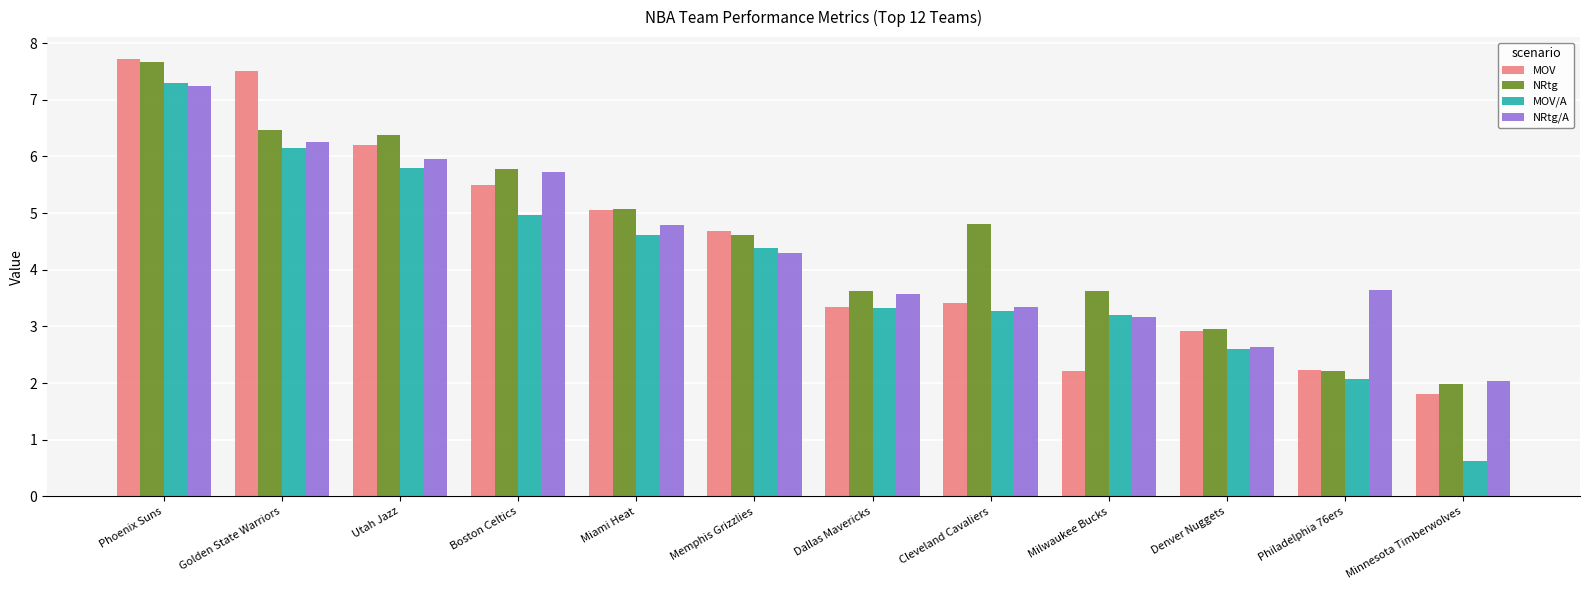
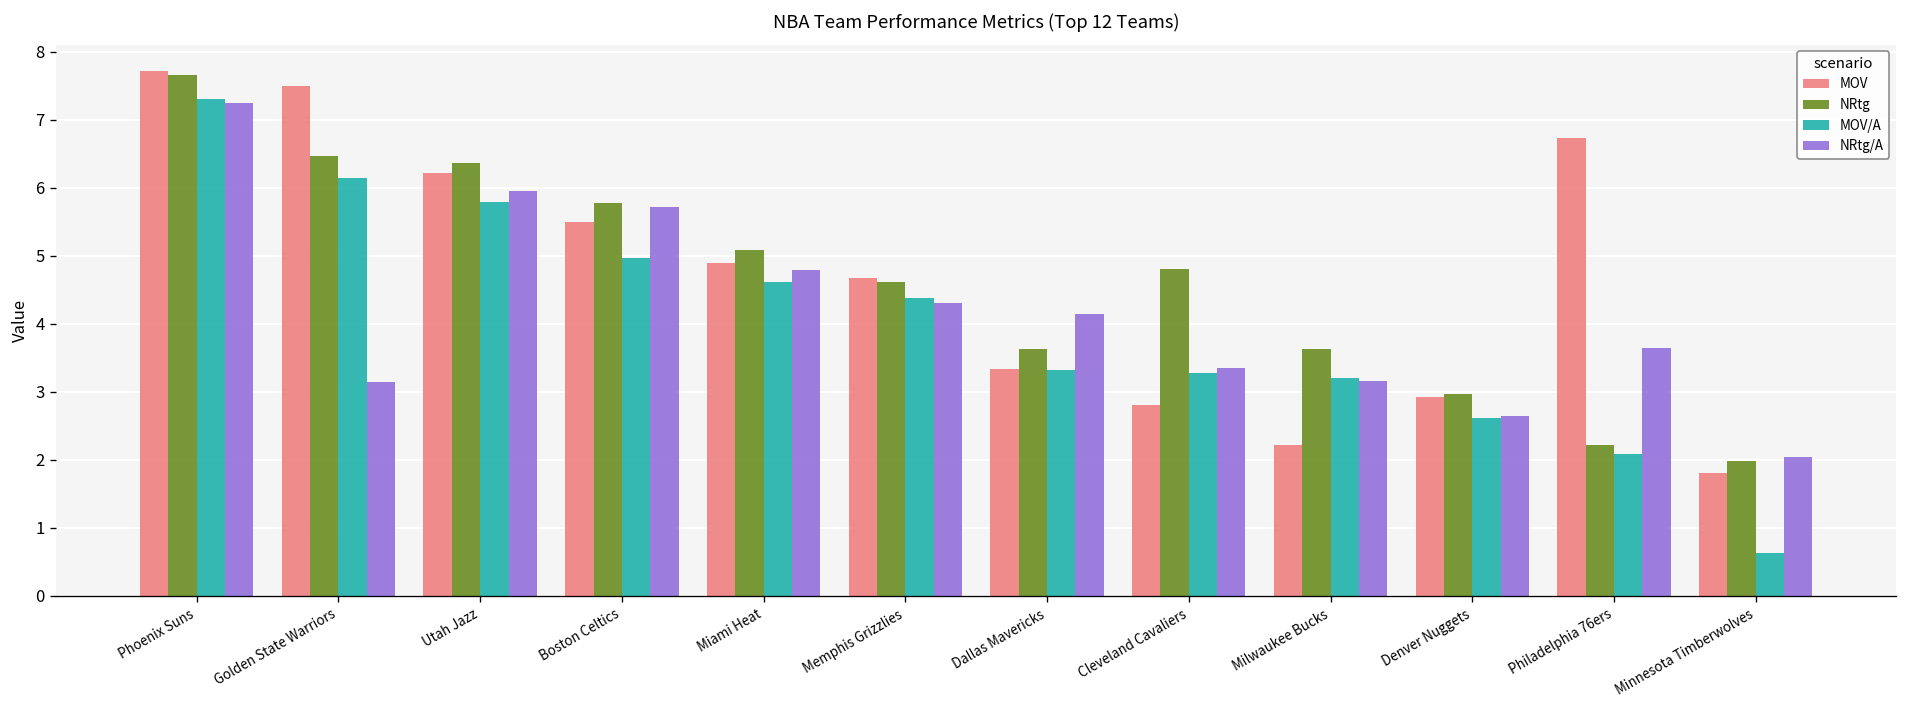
  {
    "MOV": {
      "Phoenix Suns": 7.7,
      "Golden State Warriors": 7.5,
      "Utah Jazz": 6.2,
      "Boston Celtics": 5.5,
-     "Miami Heat": 5.1,
+     "Miami Heat": 4.9,
      "Memphis Grizzlies": 4.7,
      "Dallas Mavericks": 3.3,
-     "Cleveland Cavaliers": 3.4,
+     "Cleveland Cavaliers": 2.8,
      "Milwaukee Bucks": 2.2,
      "Denver Nuggets": 2.9,
-     "Philadelphia 76ers": 2.2,
+     "Philadelphia 76ers": 6.7,
      "Minnesota Timberwolves": 1.8
    },
    "NRtg": {
      "Phoenix Suns": 7.7,
      "Golden State Warriors": 6.5,
      "Utah Jazz": 6.4,
      "Boston Celtics": 5.8,
      "Miami Heat": 5.1,
      "Memphis Grizzlies": 4.6,
      "Dallas Mavericks": 3.6,
      "Cleveland Cavaliers": 4.8,
      "Milwaukee Bucks": 3.6,
      "Denver Nuggets": 3.0,
      "Philadelphia 76ers": 2.2,
      "Minnesota Timberwolves": 2.0
    },
    "MOV/A": {
      "Phoenix Suns": 7.3,
      "Golden State Warriors": 6.2,
      "Utah Jazz": 5.8,
      "Boston Celtics": 5.0,
      "Miami Heat": 4.6,
      "Memphis Grizzlies": 4.4,
      "Dallas Mavericks": 3.3,
      "Cleveland Cavaliers": 3.3,
      "Milwaukee Bucks": 3.2,
      "Denver Nuggets": 2.6,
      "Philadelphia 76ers": 2.1,
      "Minnesota Timberwolves": 0.6
    },
    "NRtg/A": {
      "Phoenix Suns": 7.2,
-     "Golden State Warriors": 6.3,
+     "Golden State Warriors": 3.2,
      "Utah Jazz": 6.0,
      "Boston Celtics": 5.7,
      "Miami Heat": 4.8,
      "Memphis Grizzlies": 4.3,
-     "Dallas Mavericks": 3.6,
+     "Dallas Mavericks": 4.2,
      "Cleveland Cavaliers": 3.4,
      "Milwaukee Bucks": 3.2,
      "Denver Nuggets": 2.6,
      "Philadelphia 76ers": 3.7,
      "Minnesota Timberwolves": 2.0
    }
  }
